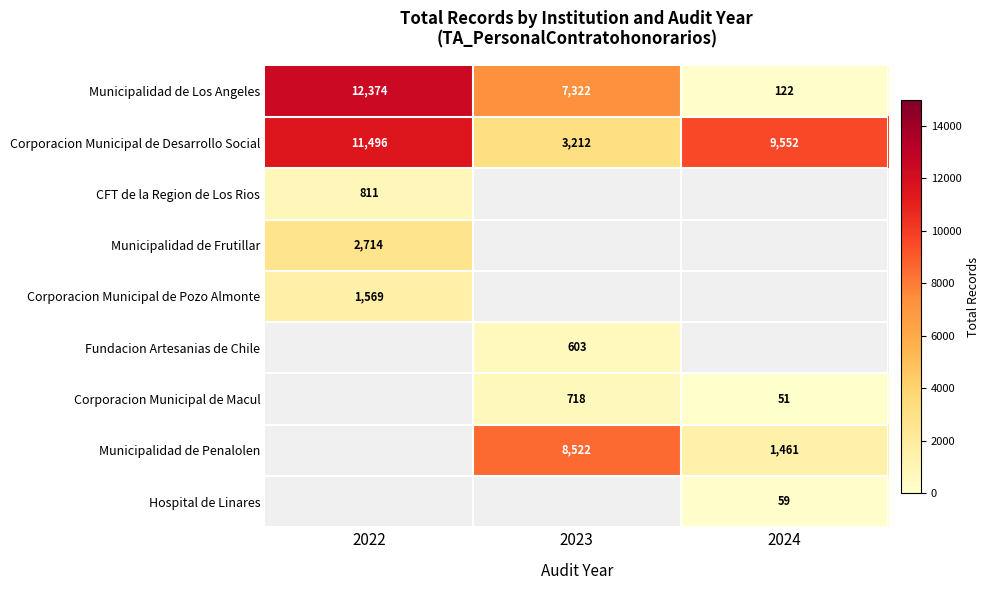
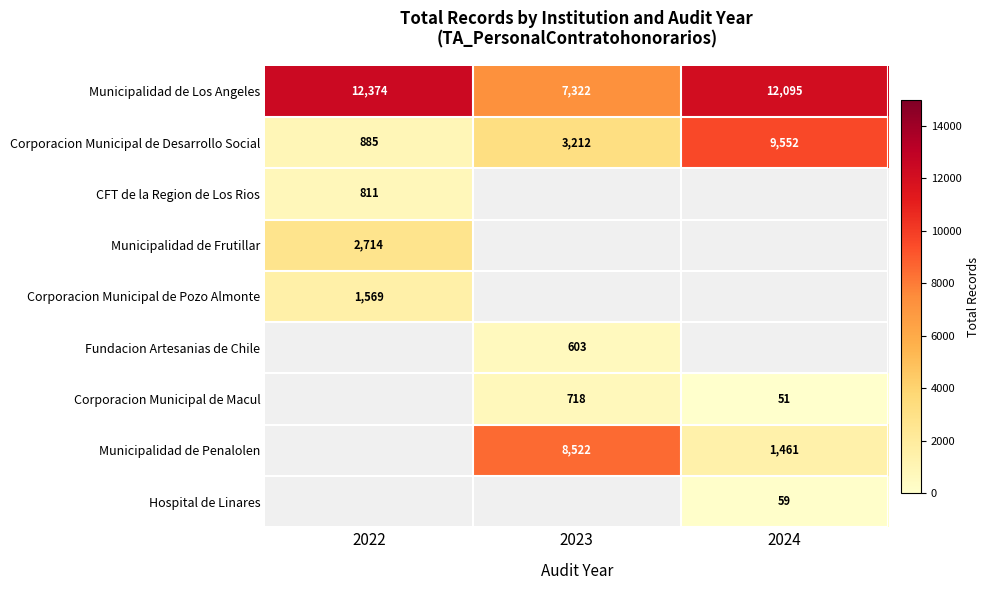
  {
    "Municipalidad de Los Angeles": {
      "2022": "12,374",
      "2023": "7,322",
-     "2024": "122"
+     "2024": "12,095"
    },
    "Corporacion Municipal de Desarrollo Social": {
-     "2022": "11,496",
+     "2022": "885",
      "2023": "3,212",
      "2024": "9,552"
    },
    "CFT de la Region de Los Rios": {
      "2022": "811"
    },
    "Municipalidad de Frutillar": {
      "2022": "2,714"
    },
    "Corporacion Municipal de Pozo Almonte": {
      "2022": "1,569"
    },
    "Fundacion Artesanias de Chile": {
      "2023": "603"
    },
    "Corporacion Municipal de Macul": {
      "2023": "718",
      "2024": "51"
    },
    "Municipalidad de Penalolen": {
      "2023": "8,522",
      "2024": "1,461"
    },
    "Hospital de Linares": {
      "2024": "59"
    }
  }
